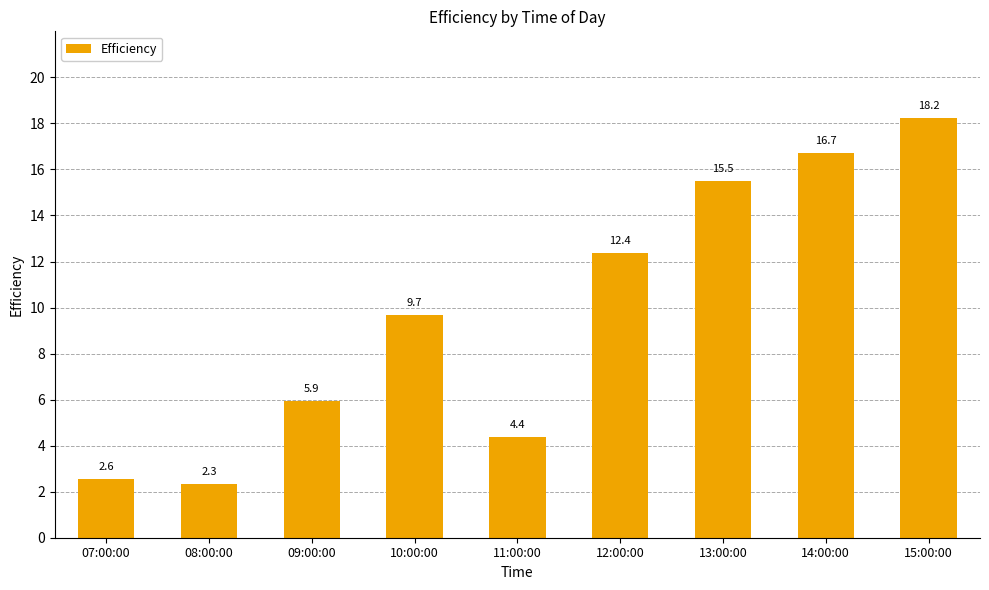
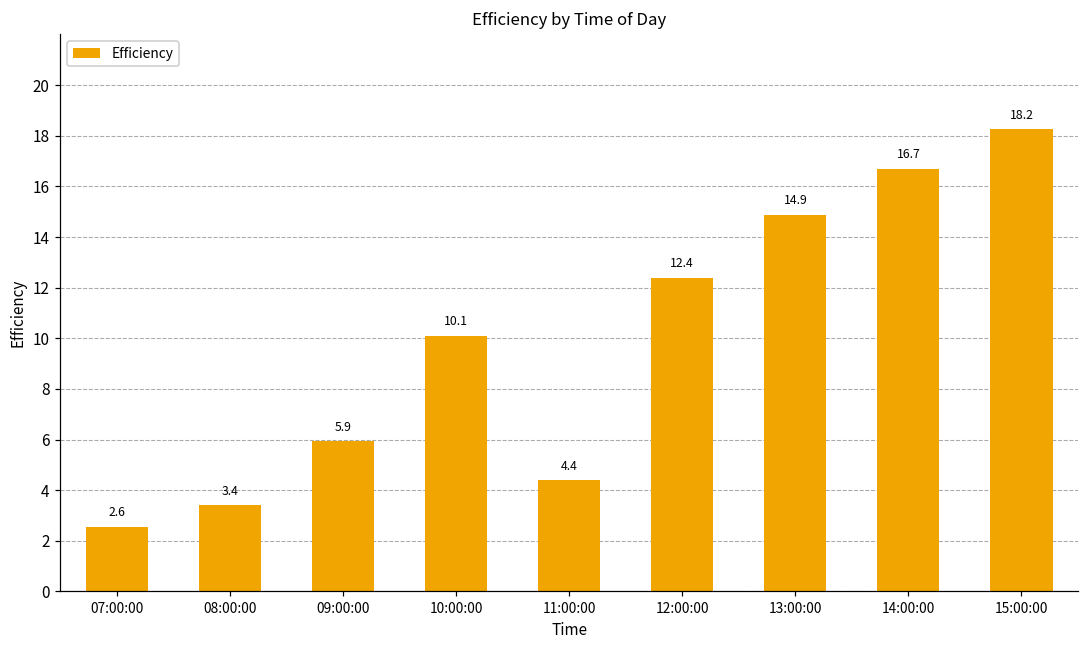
  {
    "07:00:00": 2.6,
-   "08:00:00": 2.3,
+   "08:00:00": 3.4,
    "09:00:00": 5.9,
-   "10:00:00": 9.7,
+   "10:00:00": 10.1,
    "11:00:00": 4.4,
    "12:00:00": 12.4,
-   "13:00:00": 15.5,
+   "13:00:00": 14.9,
    "14:00:00": 16.7,
    "15:00:00": 18.2
  }
